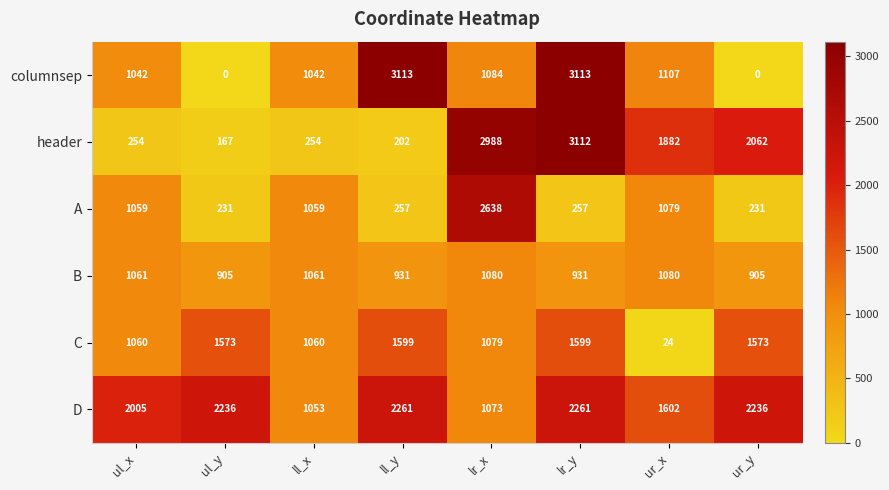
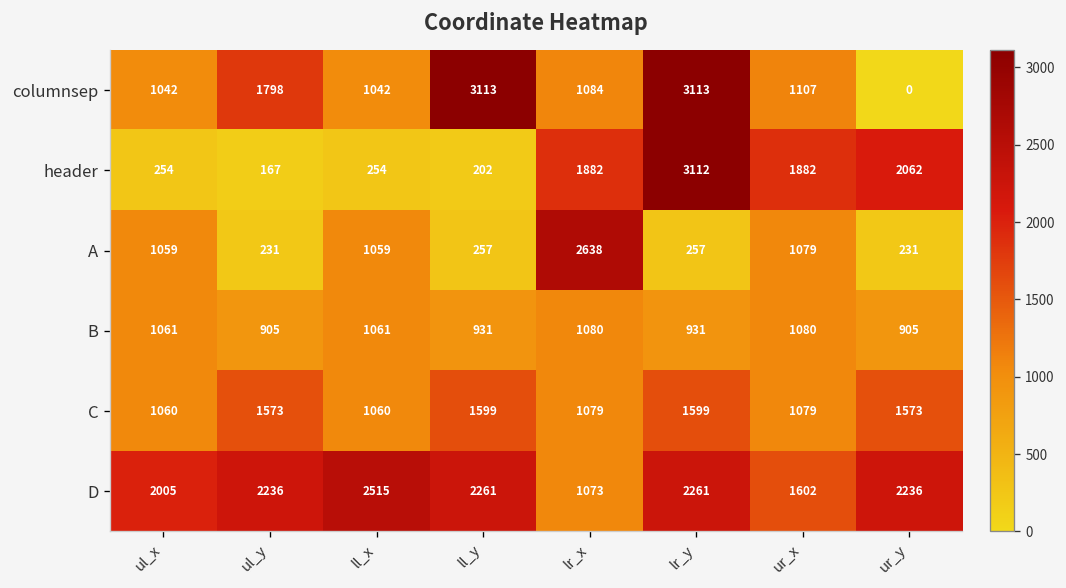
  {
    "columnsep": {
      "ul_x": 1042,
-     "ul_y": 0,
+     "ul_y": 1798,
      "ll_x": 1042,
      "ll_y": 3113,
      "lr_x": 1084,
      "lr_y": 3113,
      "ur_x": 1107,
      "ur_y": 0
    },
    "header": {
      "ul_x": 254,
      "ul_y": 167,
      "ll_x": 254,
      "ll_y": 202,
-     "lr_x": 2988,
+     "lr_x": 1882,
      "lr_y": 3112,
      "ur_x": 1882,
      "ur_y": 2062
    },
    "A": {
      "ul_x": 1059,
      "ul_y": 231,
      "ll_x": 1059,
      "ll_y": 257,
      "lr_x": 2638,
      "lr_y": 257,
      "ur_x": 1079,
      "ur_y": 231
    },
    "B": {
      "ul_x": 1061,
      "ul_y": 905,
      "ll_x": 1061,
      "ll_y": 931,
      "lr_x": 1080,
      "lr_y": 931,
      "ur_x": 1080,
      "ur_y": 905
    },
    "C": {
      "ul_x": 1060,
      "ul_y": 1573,
      "ll_x": 1060,
      "ll_y": 1599,
      "lr_x": 1079,
      "lr_y": 1599,
-     "ur_x": 24,
+     "ur_x": 1079,
      "ur_y": 1573
    },
    "D": {
      "ul_x": 2005,
      "ul_y": 2236,
-     "ll_x": 1053,
+     "ll_x": 2515,
      "ll_y": 2261,
      "lr_x": 1073,
      "lr_y": 2261,
      "ur_x": 1602,
      "ur_y": 2236
    }
  }
